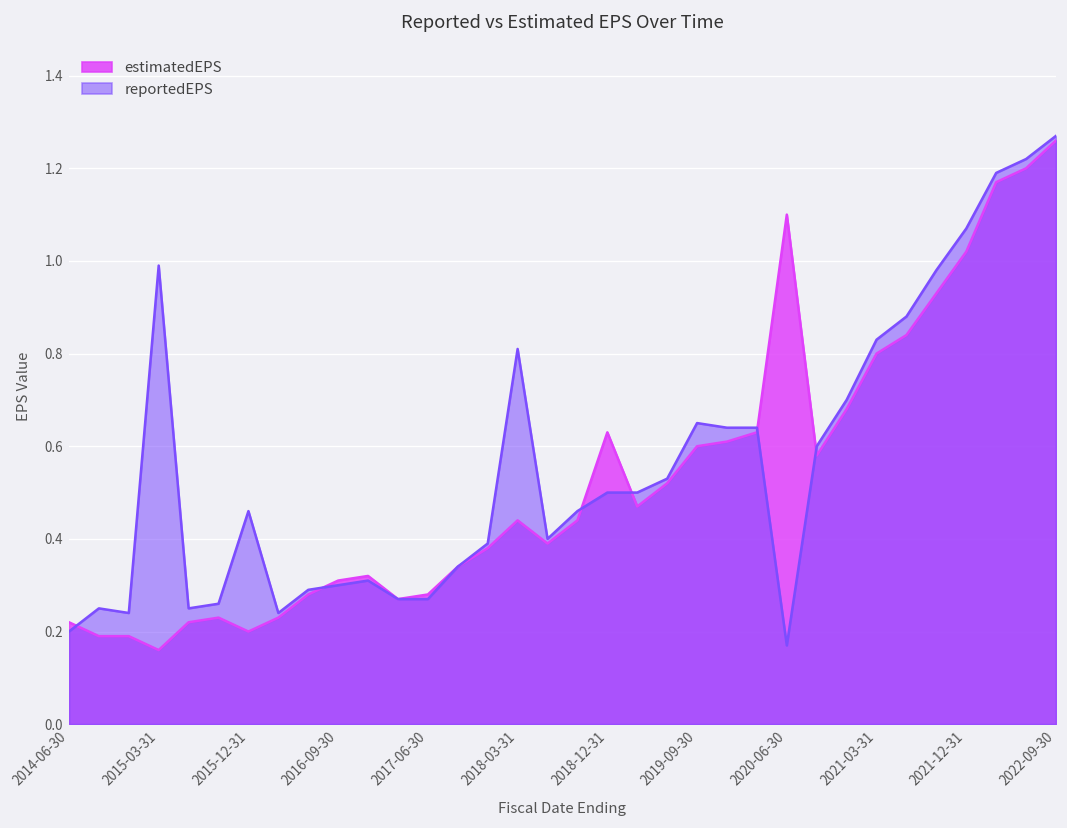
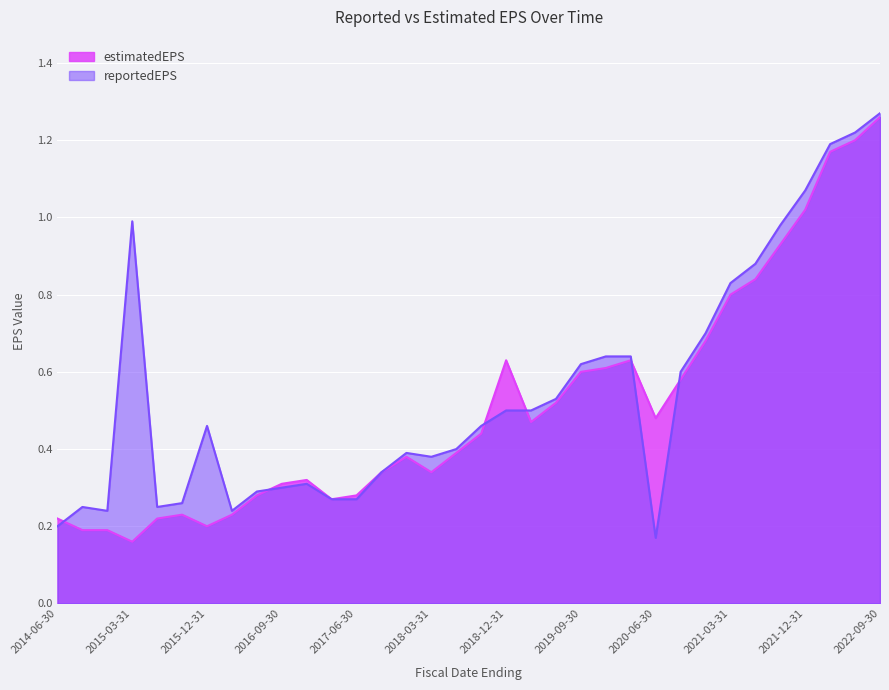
  {
    "estimatedEPS": {
      "2014-06-30": 0.22,
      "2015-03-31": 0.16,
      "2015-12-31": 0.20,
      "2016-09-30": 0.31,
      "2017-06-30": 0.28,
-     "2018-03-31": 0.44,
+     "2018-03-31": 0.34,
      "2018-12-31": 0.63,
      "2019-09-30": 0.60,
-     "2020-06-30": 1.10,
+     "2020-06-30": 0.48,
      "2021-03-31": 0.80,
      "2021-12-31": 1.02,
      "2022-09-30": 1.26
    },
    "reportedEPS": {
      "2014-06-30": 0.20,
      "2015-03-31": 0.99,
      "2015-12-31": 0.46,
      "2016-09-30": 0.30,
      "2017-06-30": 0.27,
-     "2018-03-31": 0.81,
+     "2018-03-31": 0.38,
      "2018-12-31": 0.50,
-     "2019-09-30": 0.65,
+     "2019-09-30": 0.62,
      "2020-06-30": 0.17,
      "2021-03-31": 0.83,
      "2021-12-31": 1.07,
      "2022-09-30": 1.27
    }
  }
